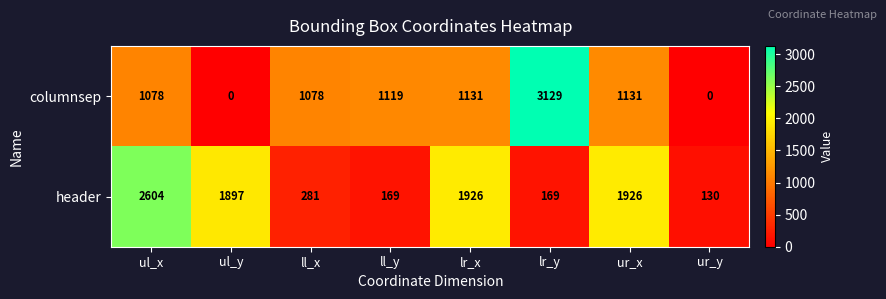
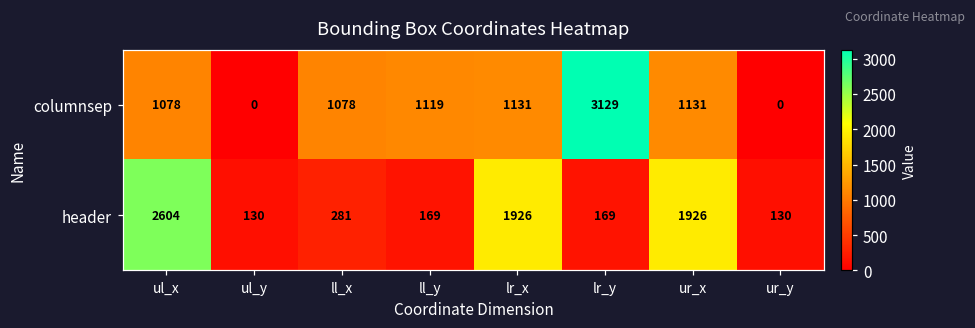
  {
    "columnsep": {
      "ul_x": 1078,
      "ul_y": 0,
      "ll_x": 1078,
      "ll_y": 1119,
      "lr_x": 1131,
      "lr_y": 3129,
      "ur_x": 1131,
      "ur_y": 0
    },
    "header": {
      "ul_x": 2604,
-     "ul_y": 1897,
+     "ul_y": 130,
      "ll_x": 281,
      "ll_y": 169,
      "lr_x": 1926,
      "lr_y": 169,
      "ur_x": 1926,
      "ur_y": 130
    }
  }
